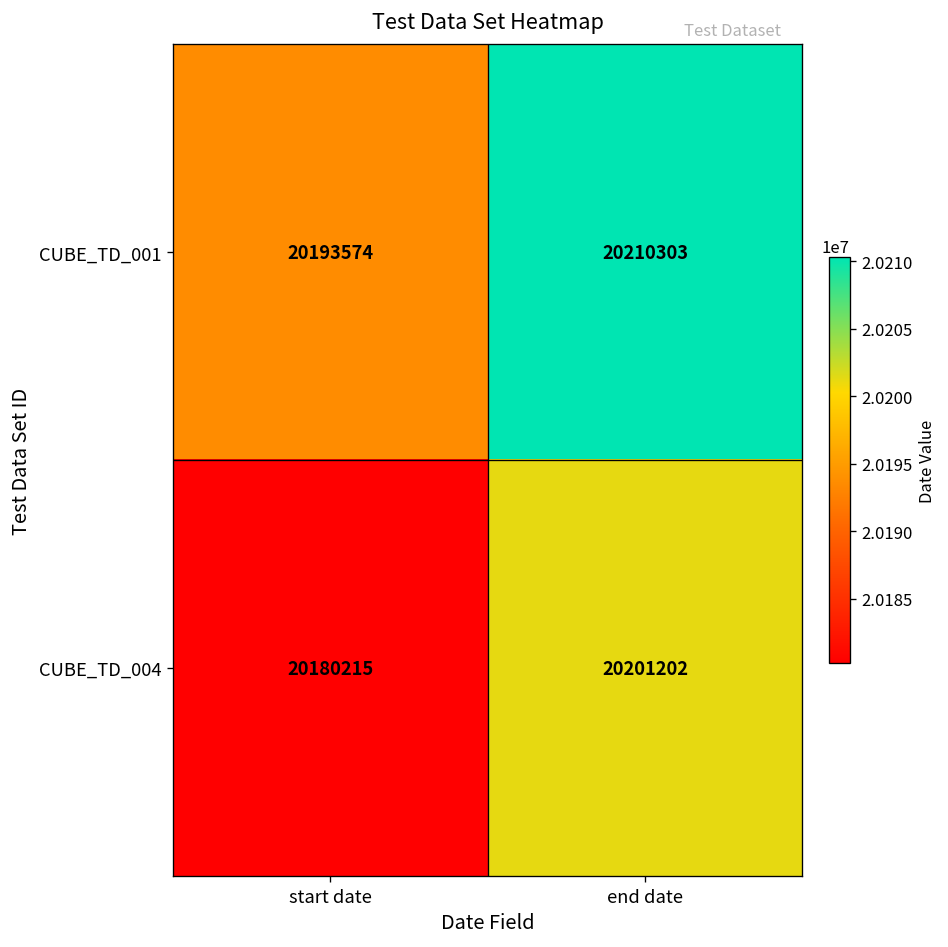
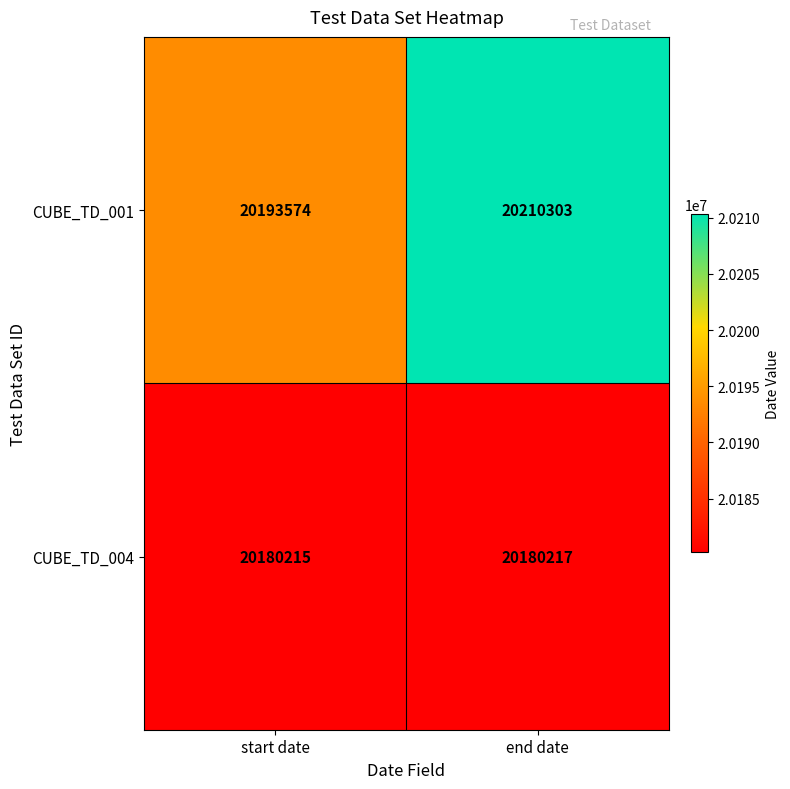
  {
    "CUBE_TD_001": {
      "start date": 20193574,
      "end date": 20210303
    },
    "CUBE_TD_004": {
      "start date": 20180215,
-     "end date": 20201202
+     "end date": 20180217
    }
  }
